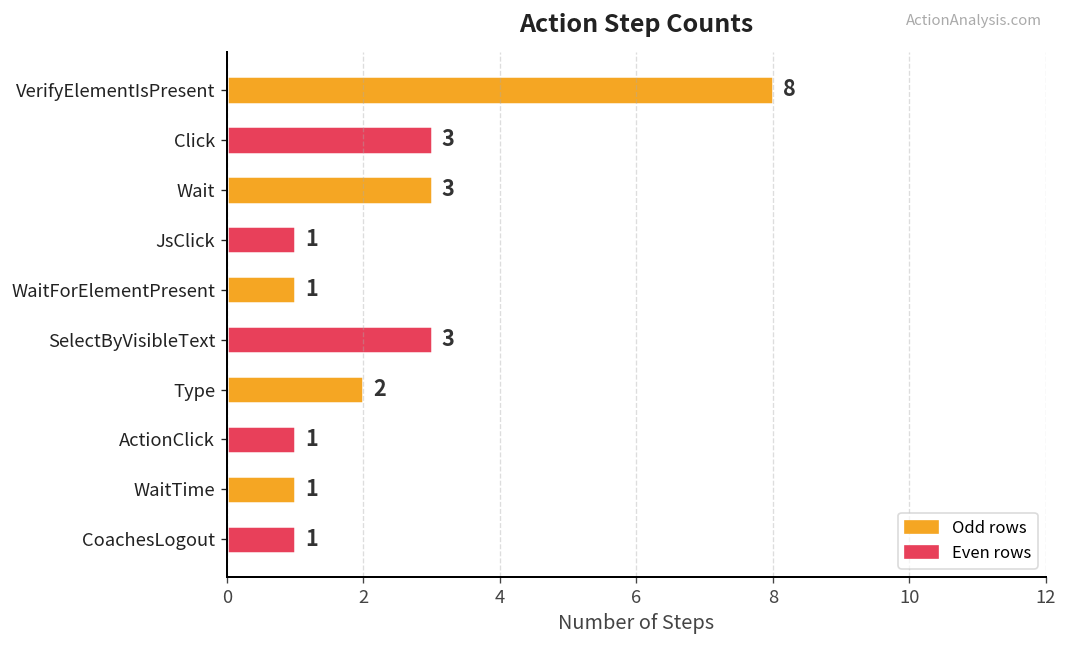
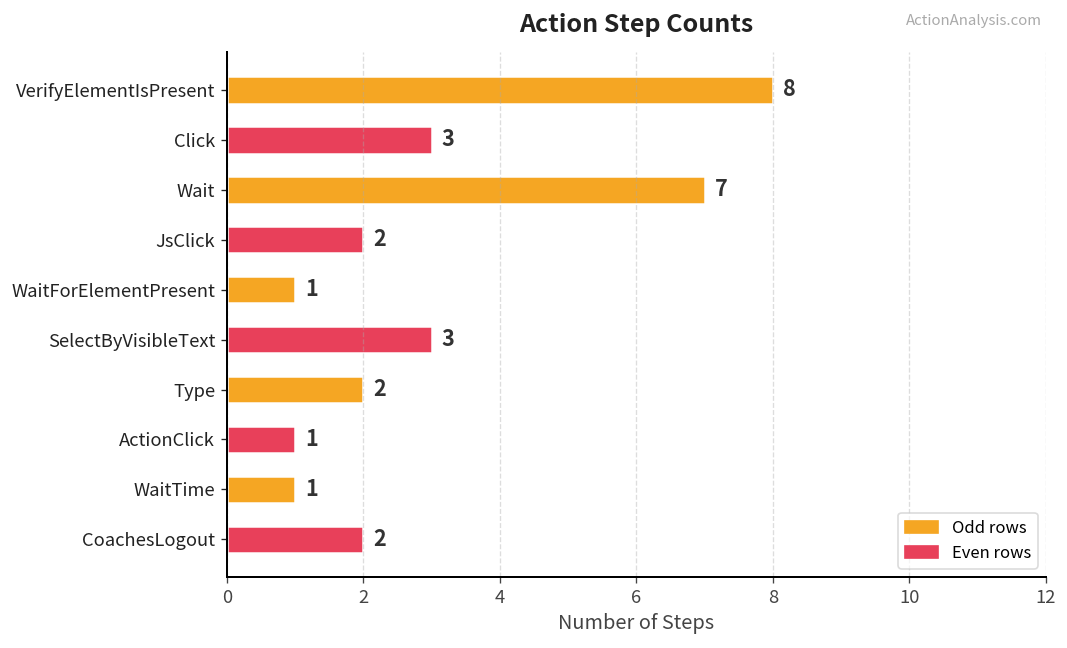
  {
    "VerifyElementIsPresent": 8,
    "Click": 3,
-   "Wait": 3,
-   "JsClick": 1,
+   "Wait": 7,
+   "JsClick": 2,
    "WaitForElementPresent": 1,
    "SelectByVisibleText": 3,
    "Type": 2,
    "ActionClick": 1,
    "WaitTime": 1,
-   "CoachesLogout": 1
+   "CoachesLogout": 2
  }
